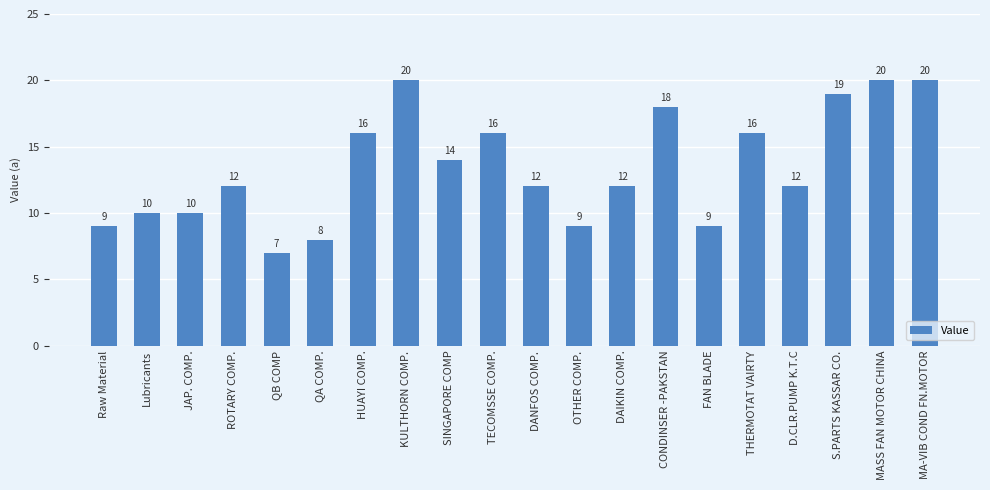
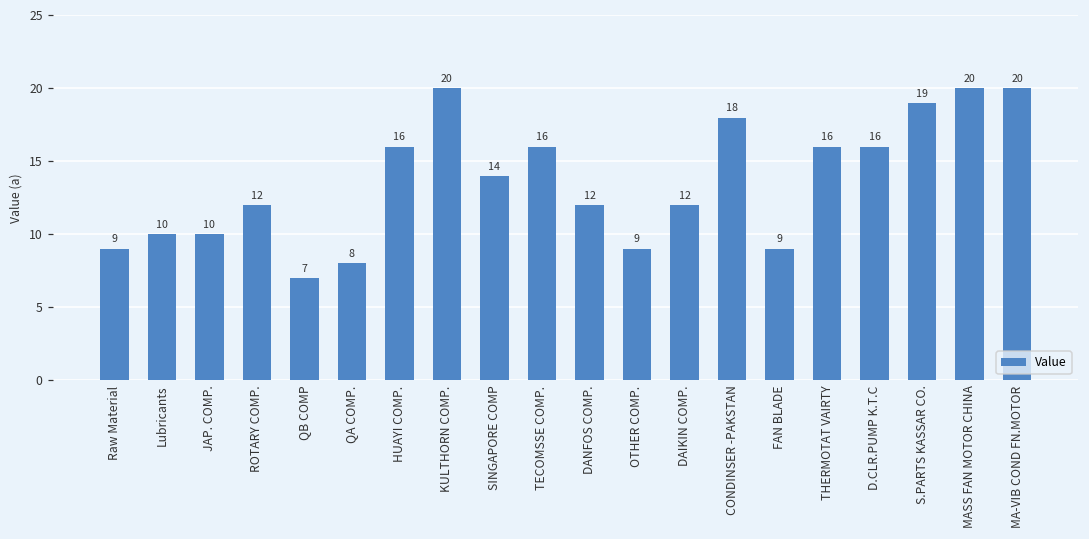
  {
    "Raw Material": 9,
    "Lubricants": 10,
    "JAP. COMP.": 10,
    "ROTARY COMP.": 12,
    "QB COMP": 7,
    "QA COMP.": 8,
    "HUAYI COMP.": 16,
    "KULTHORN COMP.": 20,
    "SINGAPORE COMP": 14,
    "TECOMSSE COMP.": 16,
    "DANFOS COMP.": 12,
    "OTHER COMP.": 9,
    "DAIKIN COMP.": 12,
    "CONDINSER -PAKSTAN": 18,
    "FAN BLADE": 9,
    "THERMOTAT VAIRTY": 16,
-   "D.CLR.PUMP K.T.C": 12,
+   "D.CLR.PUMP K.T.C": 16,
    "S.PARTS KASSAR CO.": 19,
    "MASS FAN MOTOR CHINA": 20,
    "MA-VIB COND FN.MOTOR": 20
  }
